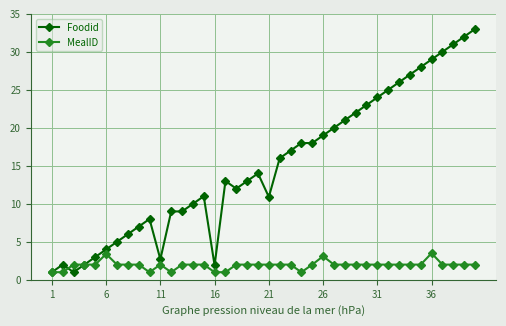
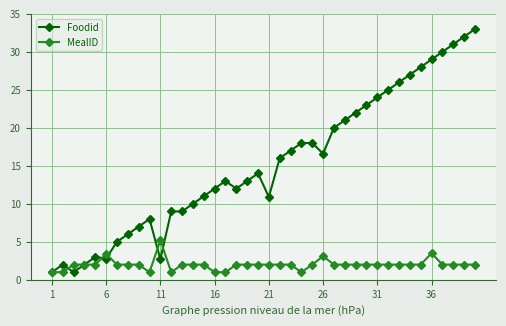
  {
    "Foodid": {
-     "6": 4,
+     "6": 3,
      "11": 3,
-     "16": 2,
+     "16": 12,
      "21": 11,
-     "26": 19,
+     "26": 17,
      "31": 24,
      "36": 29
    },
    "MealID": {
      "6": 3,
-     "11": 2,
+     "11": 5,
      "16": 1,
      "21": 2,
      "26": 3,
      "31": 2,
      "36": 4
    }
  }
